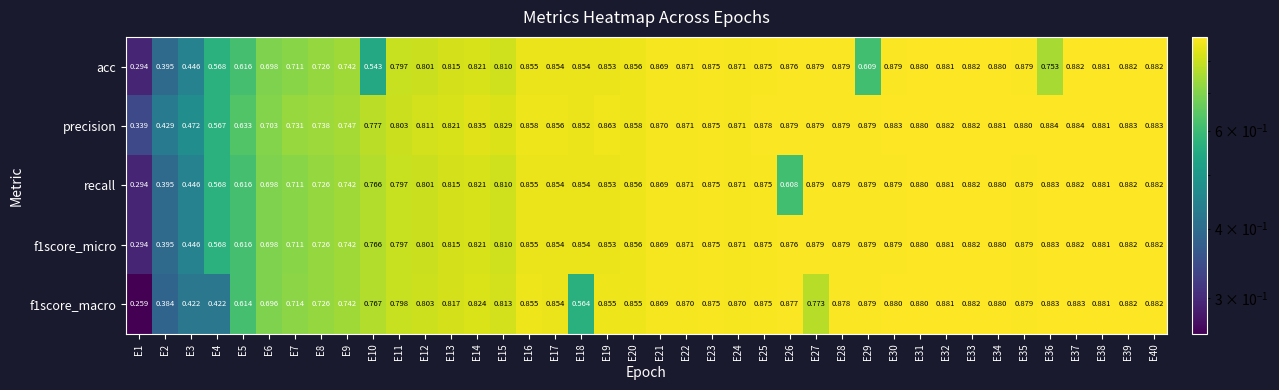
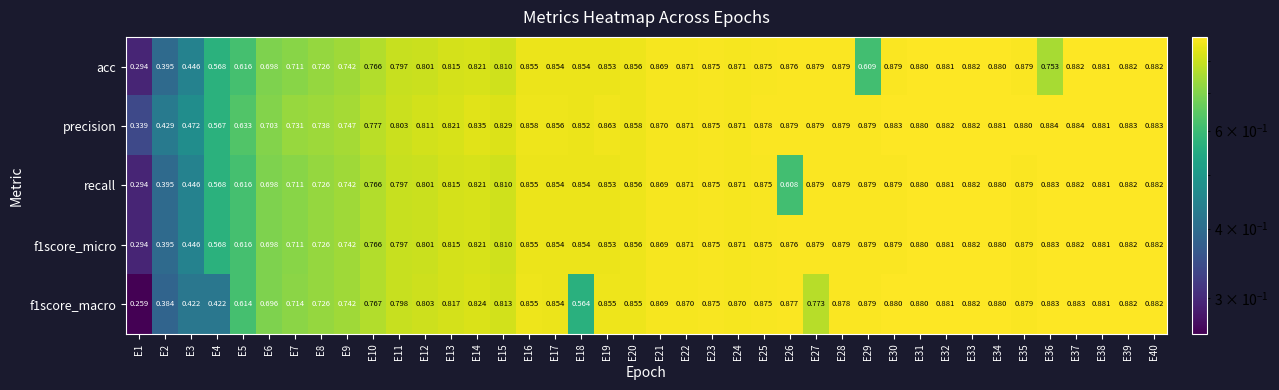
  {
    "acc": {
      "E1": 0.294,
      "E2": 0.395,
      "E3": 0.446,
      "E4": 0.568,
      "E5": 0.616,
      "E6": 0.698,
      "E7": 0.711,
      "E8": 0.726,
      "E9": 0.742,
-     "E10": 0.543,
+     "E10": 0.766,
      "E11": 0.797,
      "E12": 0.801,
      "E13": 0.815,
      "E14": 0.821,
      "E15": 0.810,
      "E16": 0.855,
      "E17": 0.854,
      "E18": 0.854,
      "E19": 0.853,
      "E20": 0.856,
      "E21": 0.869,
      "E22": 0.871,
      "E23": 0.875,
      "E24": 0.871,
      "E25": 0.875,
      "E26": 0.876,
      "E27": 0.879,
      "E28": 0.879,
      "E29": 0.609,
      "E30": 0.879,
      "E31": 0.880,
      "E32": 0.881,
      "E33": 0.882,
      "E34": 0.880,
      "E35": 0.879,
      "E36": 0.753,
      "E37": 0.882,
      "E38": 0.881,
      "E39": 0.882,
      "E40": 0.882
    },
    "precision": {
      "E1": 0.339,
      "E2": 0.429,
      "E3": 0.472,
      "E4": 0.567,
      "E5": 0.633,
      "E6": 0.703,
      "E7": 0.731,
      "E8": 0.738,
      "E9": 0.747,
      "E10": 0.777,
      "E11": 0.803,
      "E12": 0.811,
      "E13": 0.821,
      "E14": 0.835,
      "E15": 0.829,
      "E16": 0.858,
      "E17": 0.856,
      "E18": 0.852,
      "E19": 0.863,
      "E20": 0.858,
      "E21": 0.870,
      "E22": 0.871,
      "E23": 0.875,
      "E24": 0.871,
      "E25": 0.878,
      "E26": 0.879,
      "E27": 0.879,
      "E28": 0.879,
      "E29": 0.879,
      "E30": 0.883,
      "E31": 0.880,
      "E32": 0.882,
      "E33": 0.882,
      "E34": 0.881,
      "E35": 0.880,
      "E36": 0.884,
      "E37": 0.884,
      "E38": 0.881,
      "E39": 0.883,
      "E40": 0.883
    },
    "recall": {
      "E1": 0.294,
      "E2": 0.395,
      "E3": 0.446,
      "E4": 0.568,
      "E5": 0.616,
      "E6": 0.698,
      "E7": 0.711,
      "E8": 0.726,
      "E9": 0.742,
      "E10": 0.766,
      "E11": 0.797,
      "E12": 0.801,
      "E13": 0.815,
      "E14": 0.821,
      "E15": 0.810,
      "E16": 0.855,
      "E17": 0.854,
      "E18": 0.854,
      "E19": 0.853,
      "E20": 0.856,
      "E21": 0.869,
      "E22": 0.871,
      "E23": 0.875,
      "E24": 0.871,
      "E25": 0.875,
      "E26": 0.608,
      "E27": 0.879,
      "E28": 0.879,
      "E29": 0.879,
      "E30": 0.879,
      "E31": 0.880,
      "E32": 0.881,
      "E33": 0.882,
      "E34": 0.880,
      "E35": 0.879,
      "E36": 0.883,
      "E37": 0.882,
      "E38": 0.881,
      "E39": 0.882,
      "E40": 0.882
    },
    "f1score_micro": {
      "E1": 0.294,
      "E2": 0.395,
      "E3": 0.446,
      "E4": 0.568,
      "E5": 0.616,
      "E6": 0.698,
      "E7": 0.711,
      "E8": 0.726,
      "E9": 0.742,
      "E10": 0.766,
      "E11": 0.797,
      "E12": 0.801,
      "E13": 0.815,
      "E14": 0.821,
      "E15": 0.810,
      "E16": 0.855,
      "E17": 0.854,
      "E18": 0.854,
      "E19": 0.853,
      "E20": 0.856,
      "E21": 0.869,
      "E22": 0.871,
      "E23": 0.875,
      "E24": 0.871,
      "E25": 0.875,
      "E26": 0.876,
      "E27": 0.879,
      "E28": 0.879,
      "E29": 0.879,
      "E30": 0.879,
      "E31": 0.880,
      "E32": 0.881,
      "E33": 0.882,
      "E34": 0.880,
      "E35": 0.879,
      "E36": 0.883,
      "E37": 0.882,
      "E38": 0.881,
      "E39": 0.882,
      "E40": 0.882
    },
    "f1score_macro": {
      "E1": 0.259,
      "E2": 0.384,
      "E3": 0.422,
      "E4": 0.422,
      "E5": 0.614,
      "E6": 0.696,
      "E7": 0.714,
      "E8": 0.726,
      "E9": 0.742,
      "E10": 0.767,
      "E11": 0.798,
      "E12": 0.803,
      "E13": 0.817,
      "E14": 0.824,
      "E15": 0.813,
      "E16": 0.855,
      "E17": 0.854,
      "E18": 0.564,
      "E19": 0.855,
      "E20": 0.855,
      "E21": 0.869,
      "E22": 0.870,
      "E23": 0.875,
      "E24": 0.870,
      "E25": 0.875,
      "E26": 0.877,
      "E27": 0.773,
      "E28": 0.878,
      "E29": 0.879,
      "E30": 0.880,
      "E31": 0.880,
      "E32": 0.881,
      "E33": 0.882,
      "E34": 0.880,
      "E35": 0.879,
      "E36": 0.883,
      "E37": 0.883,
      "E38": 0.881,
      "E39": 0.882,
      "E40": 0.882
    }
  }
